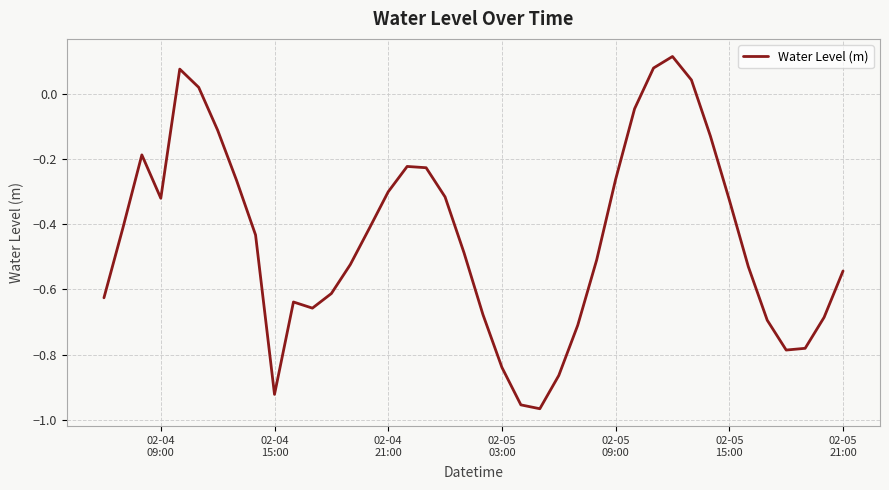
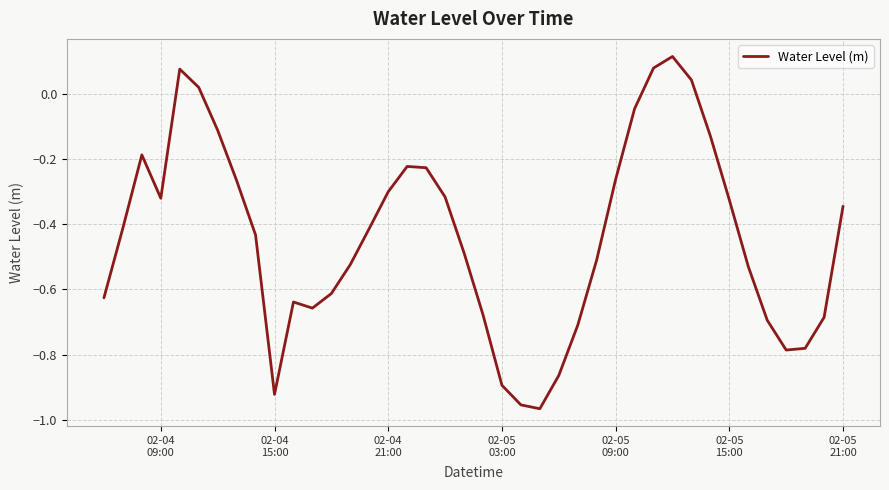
  {
    "02-04 09:00": -0.32,
    "02-04 15:00": -0.92,
    "02-04 21:00": -0.30,
-   "02-05 03:00": -0.84,
+   "02-05 03:00": -0.89,
    "02-05 09:00": -0.26,
    "02-05 15:00": -0.33,
-   "02-05 21:00": -0.54
+   "02-05 21:00": -0.35
  }
